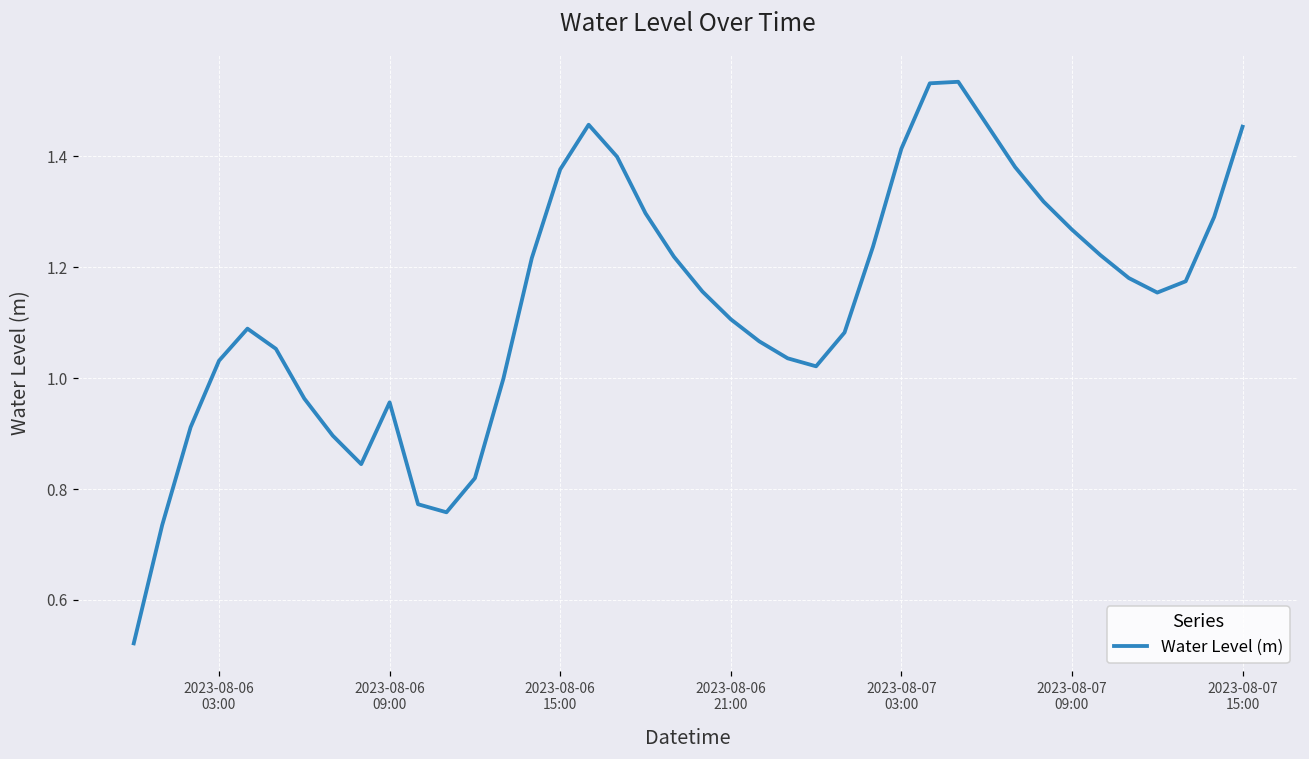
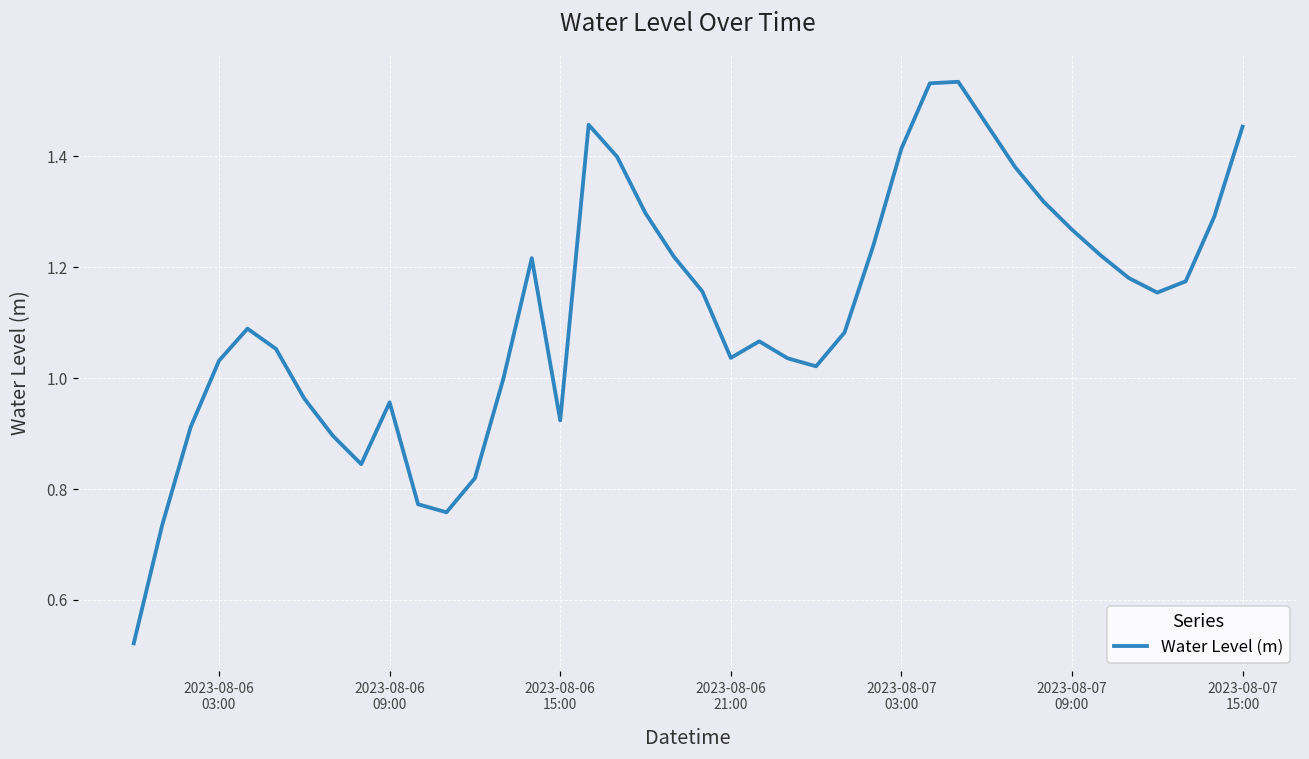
  {
    "2023-08-06 03:00": 1.03,
    "2023-08-06 09:00": 0.96,
-   "2023-08-06 15:00": 1.38,
-   "2023-08-06 21:00": 1.11,
+   "2023-08-06 15:00": 0.92,
+   "2023-08-06 21:00": 1.04,
    "2023-08-07 03:00": 1.41,
    "2023-08-07 09:00": 1.27,
    "2023-08-07 15:00": 1.45
  }
